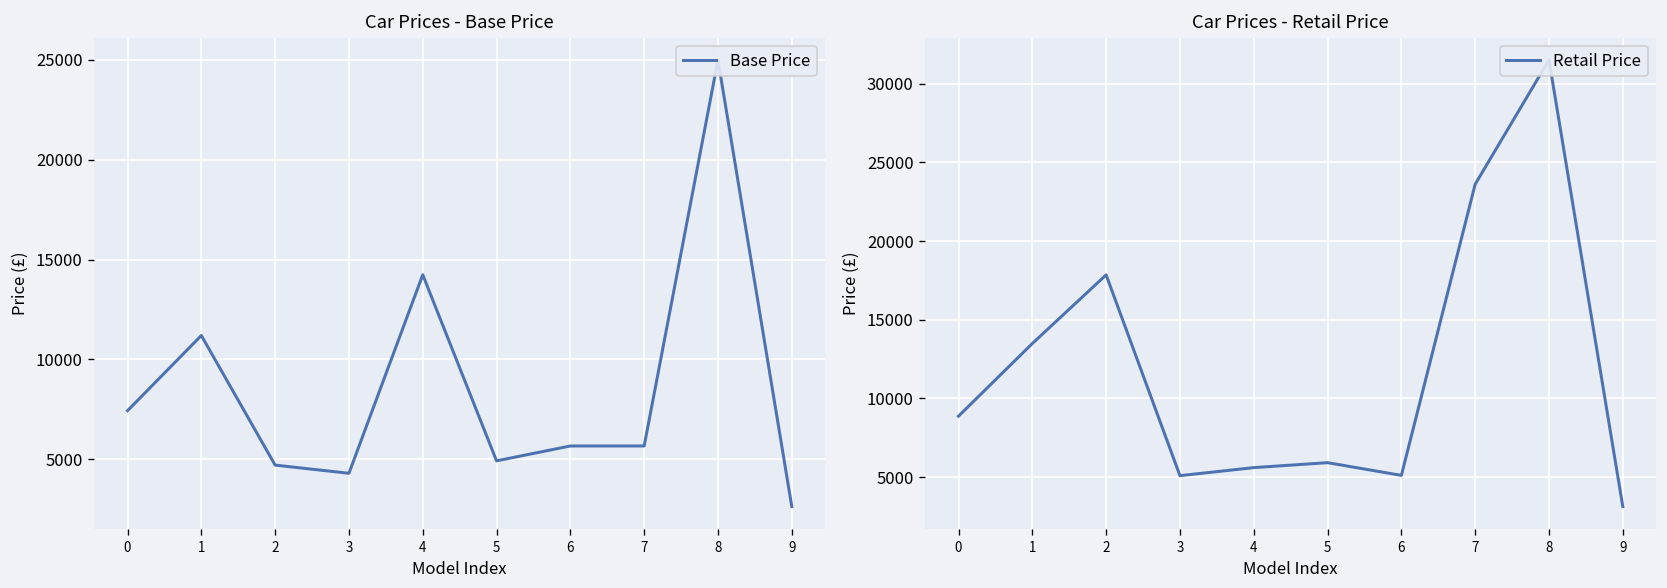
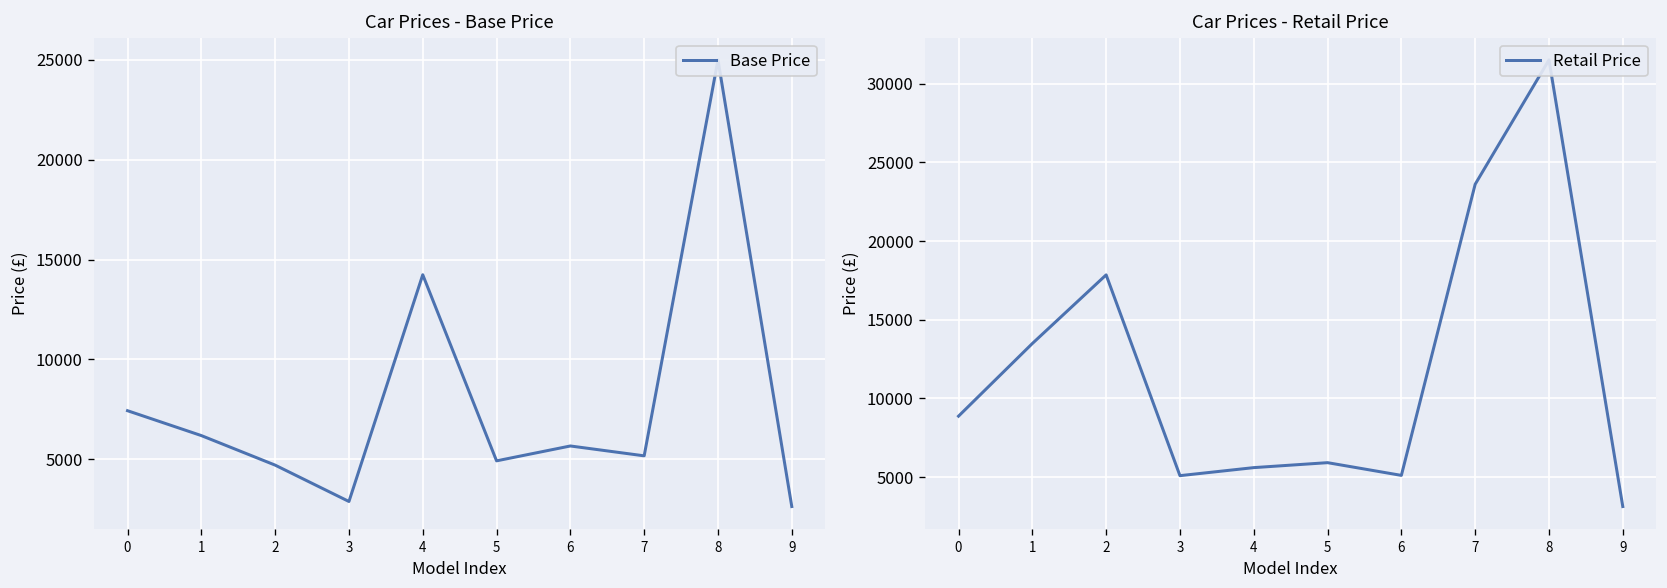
  {
    "Car Prices - Base Price": {
      "0": 7400,
-     "1": 11200,
+     "1": 6200,
      "2": 4700,
-     "3": 4300,
+     "3": 2900,
      "4": 14200,
      "5": 4900,
      "6": 5700,
-     "7": 5700,
+     "7": 5200,
      "9": 2600
    },
    "Car Prices - Retail Price": {
      "0": 8900,
      "1": 13500,
      "2": 17900,
      "3": 5100,
      "4": 5600,
      "5": 5900,
      "6": 5100,
      "7": 23600,
      "9": 3100
    }
  }
